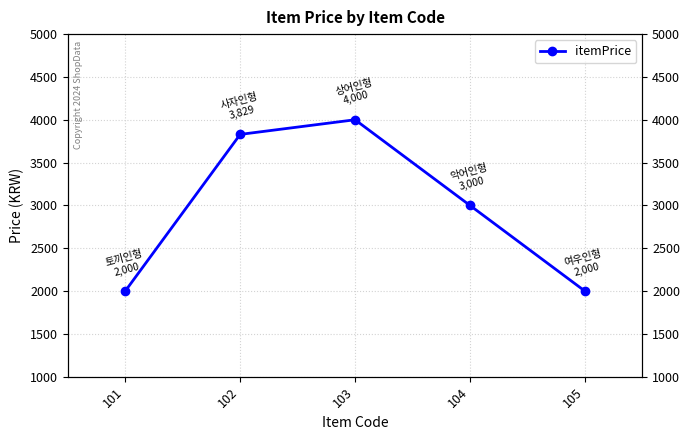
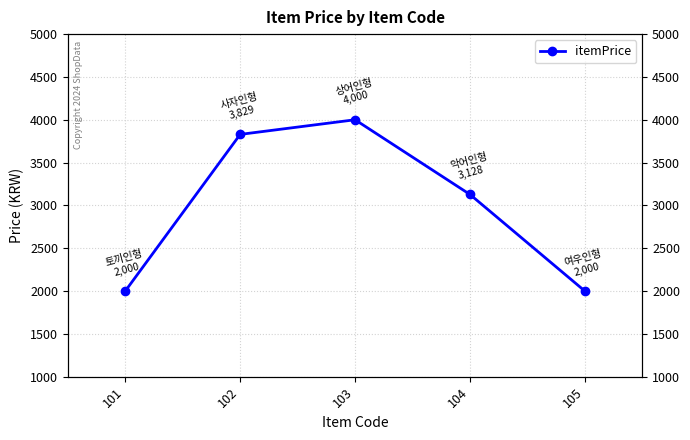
  {
    "101": "2,000",
    "102": "3,829",
    "103": "4,000",
-   "104": "3,000",
+   "104": "3,128",
    "105": "2,000"
  }
